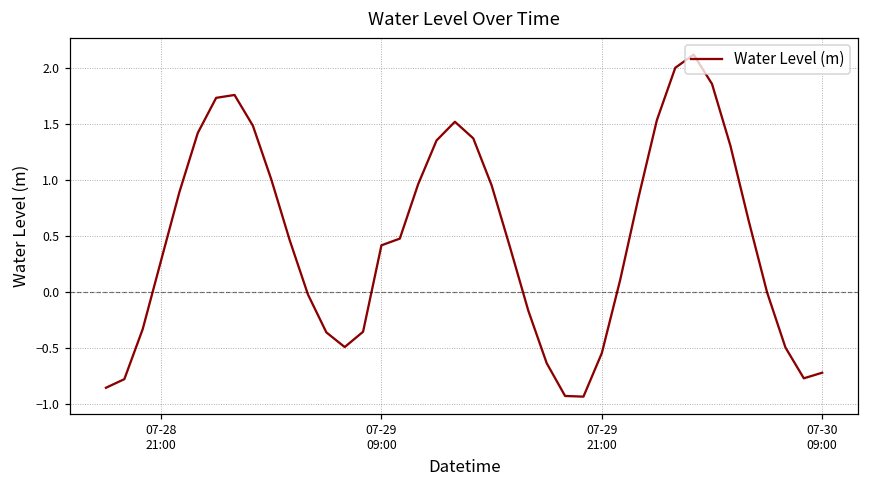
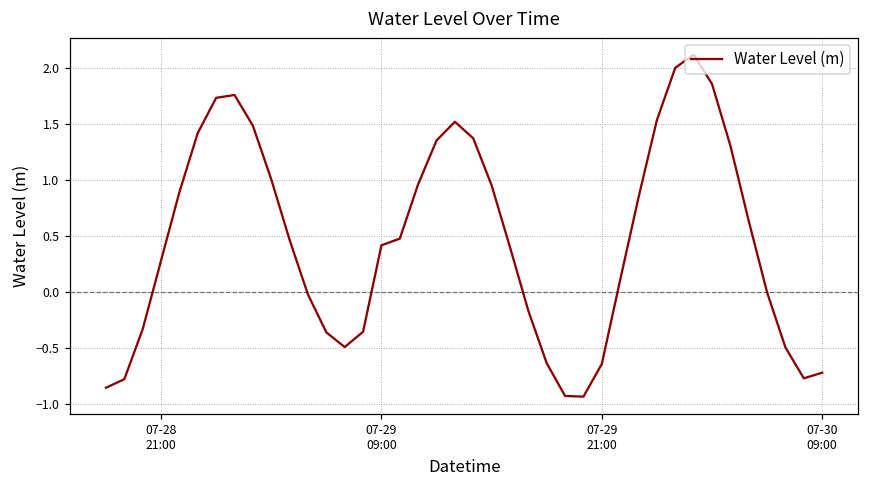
  {
    "07-28 21:00": 0.28,
    "07-29 09:00": 0.42,
-   "07-29 21:00": -0.55,
+   "07-29 21:00": -0.65,
    "07-30 09:00": -0.72
  }
